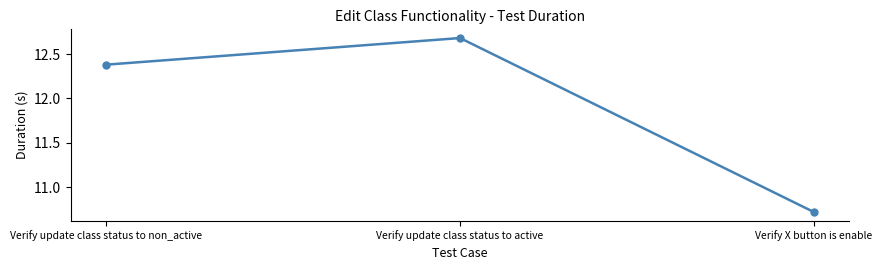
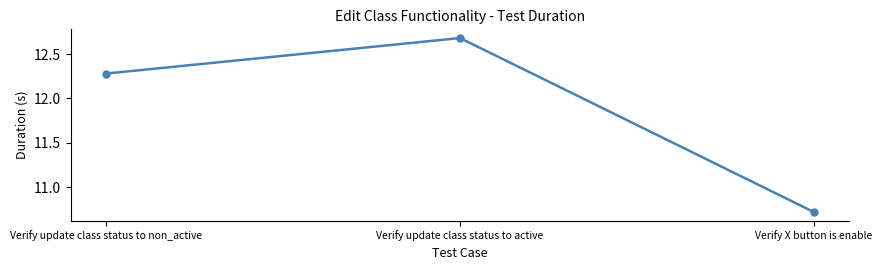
  {
-   "Verify update class status to non_active": 12.4,
+   "Verify update class status to non_active": 12.3,
    "Verify update class status to active": 12.7,
    "Verify X button is enable": 10.7
  }
